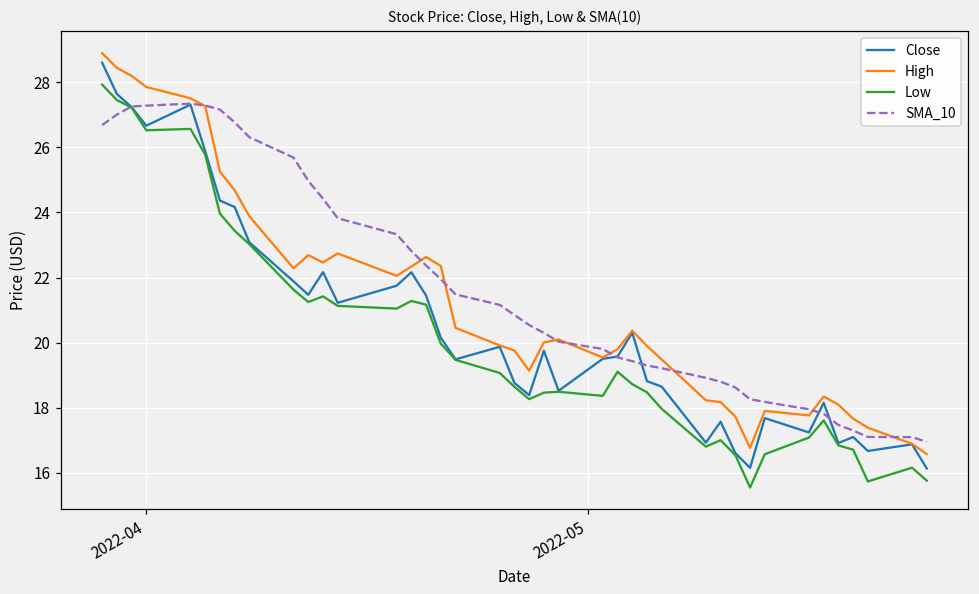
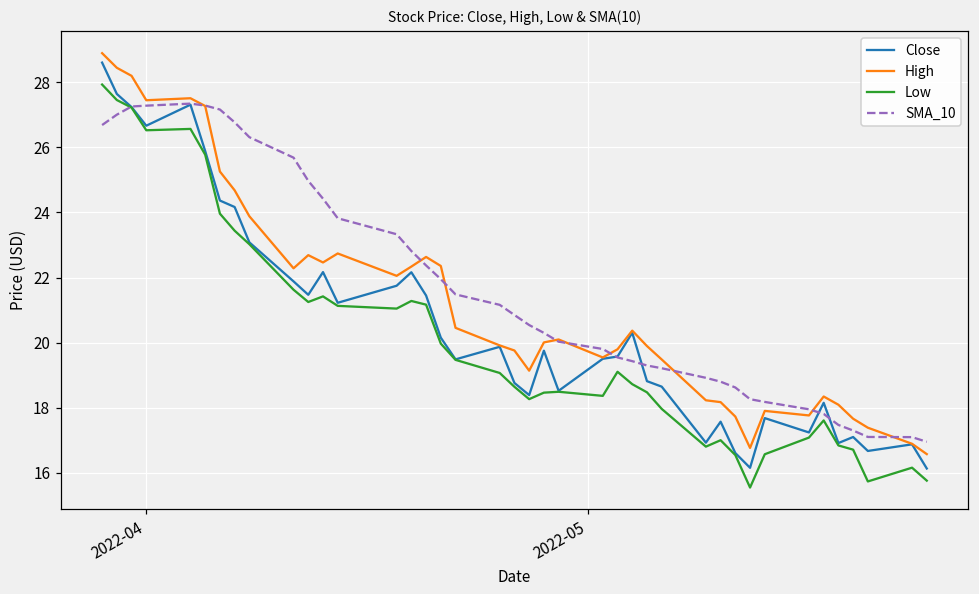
  {
    "Close": {
      "2022-04": 26.7
    },
    "High": {
-     "2022-04": 27.9
+     "2022-04": 27.5
    },
    "Low": {
      "2022-04": 26.5
    },
    "SMA_10": {
      "2022-04": 27.3
    }
  }
